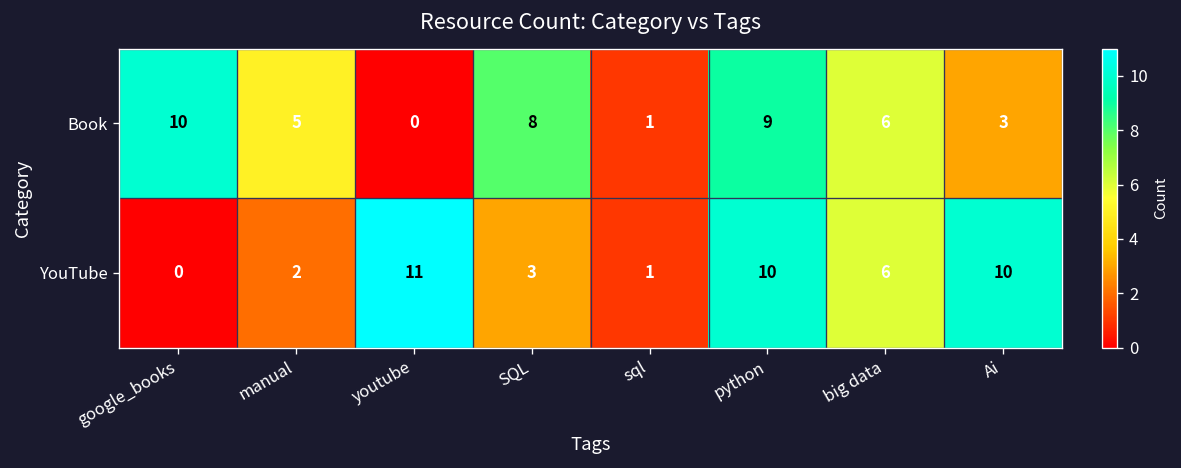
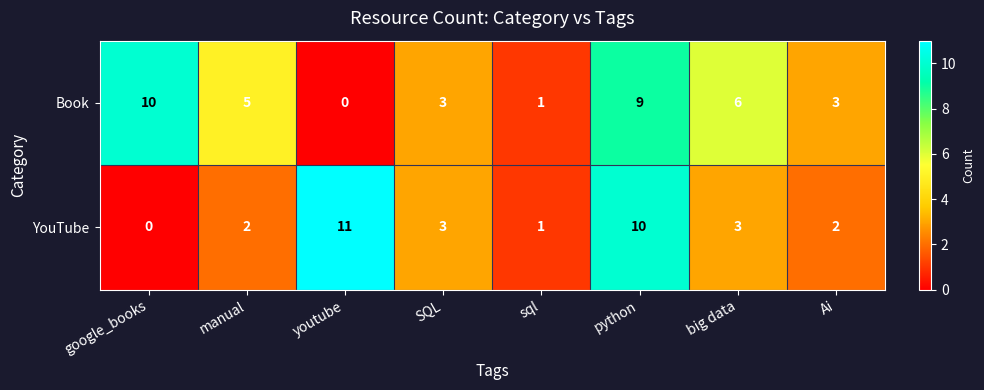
  {
    "Book": {
      "google_books": 10,
      "manual": 5,
      "youtube": 0,
-     "SQL": 8,
+     "SQL": 3,
      "sql": 1,
      "python": 9,
      "big data": 6,
      "Ai": 3
    },
    "YouTube": {
      "google_books": 0,
      "manual": 2,
      "youtube": 11,
      "SQL": 3,
      "sql": 1,
      "python": 10,
-     "big data": 6,
-     "Ai": 10
+     "big data": 3,
+     "Ai": 2
    }
  }
